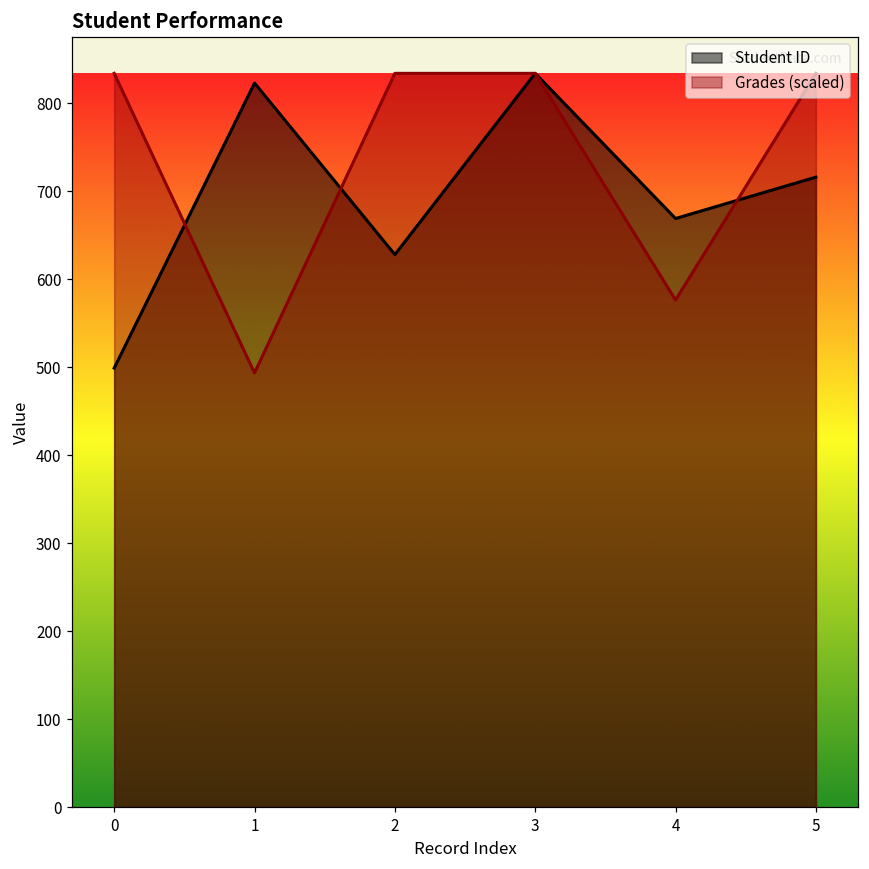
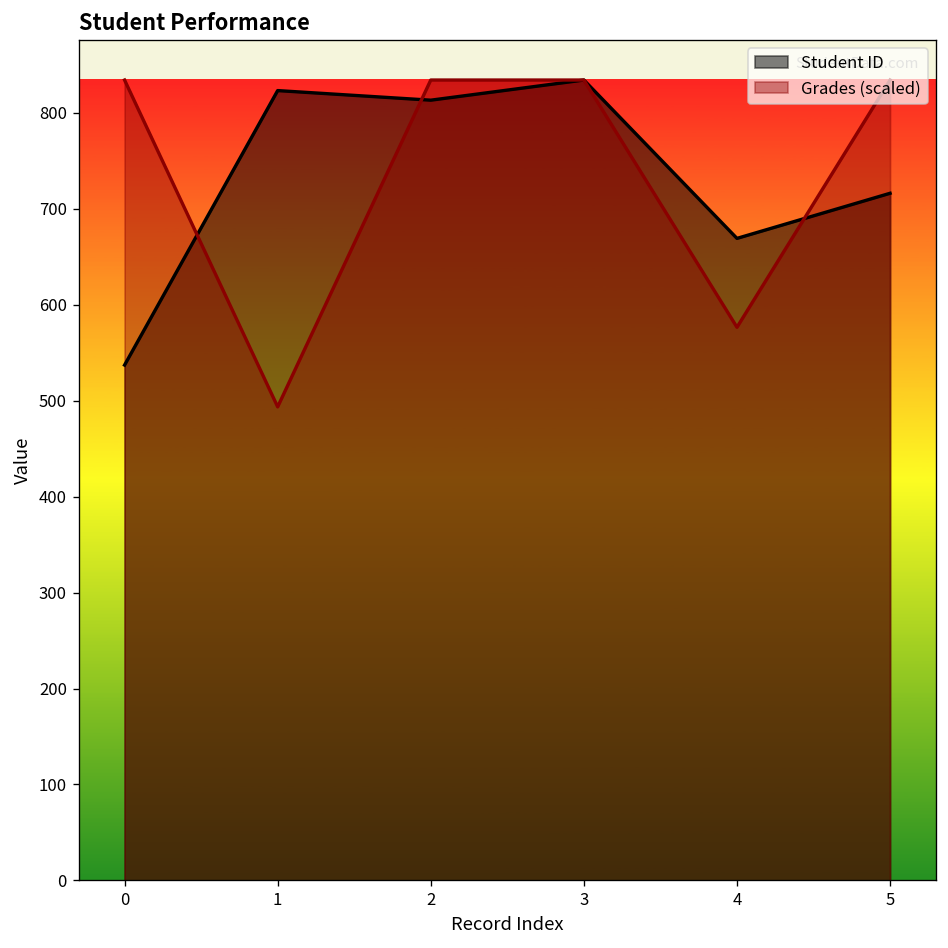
  {
    "Student ID": {
-     "0": 500,
+     "0": 540,
      "1": 820,
-     "2": 630,
+     "2": 810,
      "4": 670,
      "5": 720
    },
    "Grades (scaled)": {
      "0": 830,
      "1": 490,
      "2": 830,
      "4": 580
    }
  }
